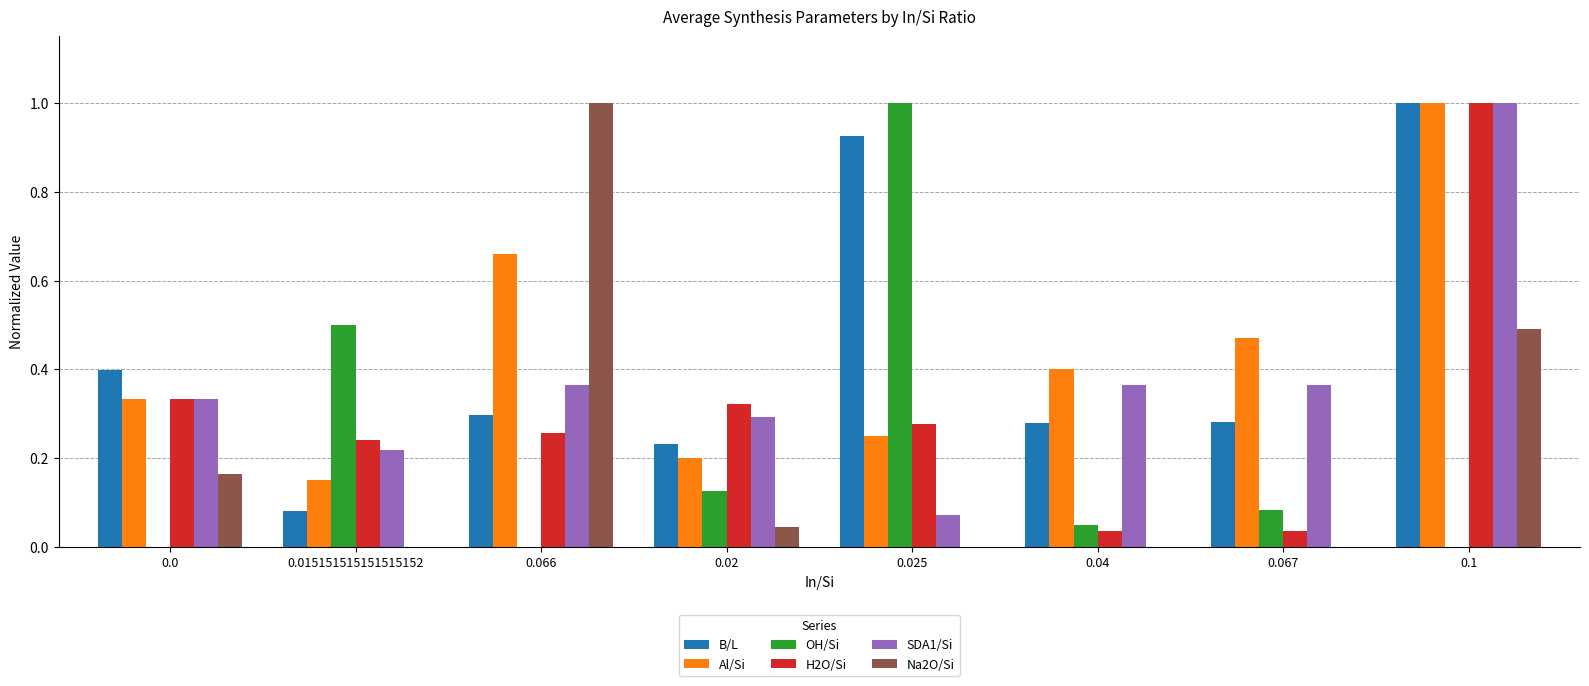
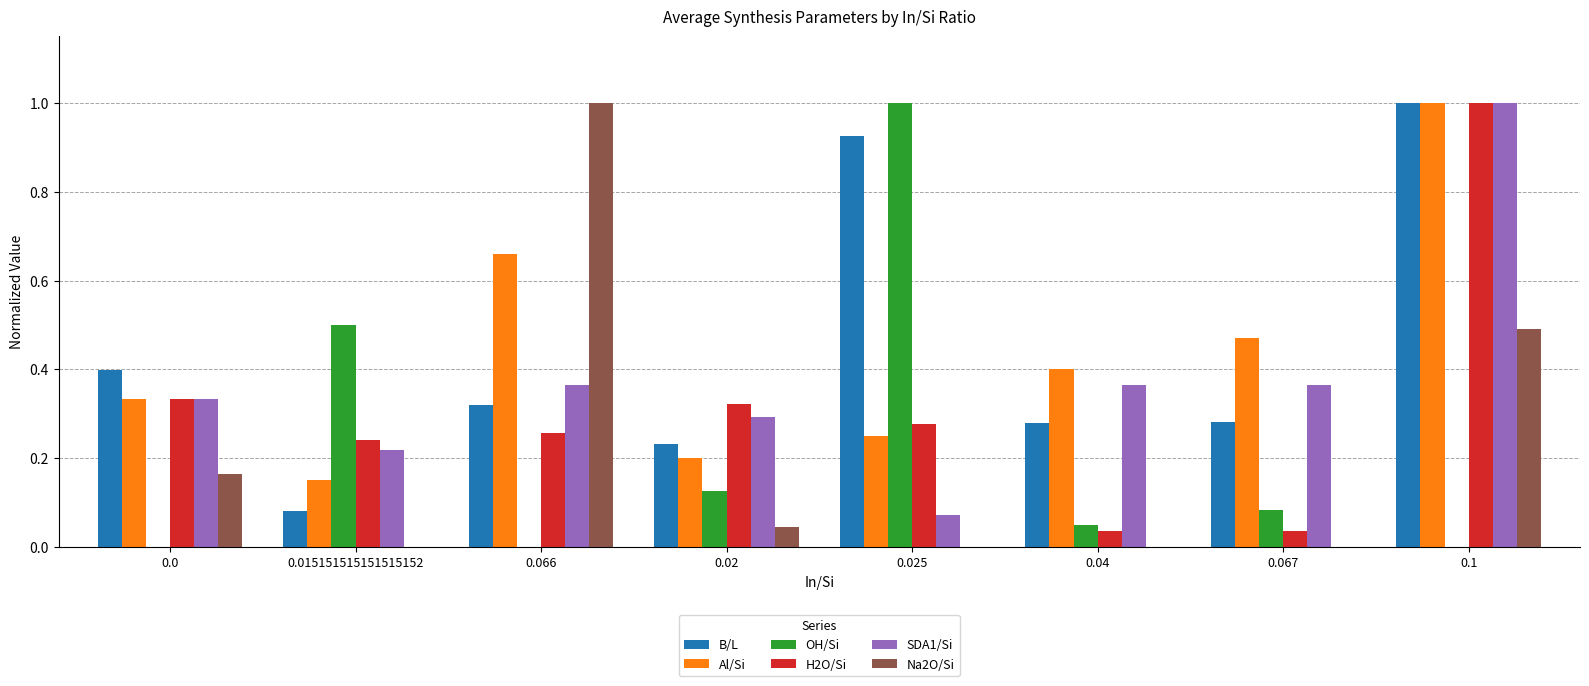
  {
    "B/L": {
      "0.0": 0.40,
      "0.015151515151515152": 0.08,
-     "0.066": 0.30,
+     "0.066": 0.32,
      "0.02": 0.23,
      "0.025": 0.93,
      "0.04": 0.28,
      "0.067": 0.28,
      "0.1": 1.00
    },
    "Al/Si": {
      "0.0": 0.33,
      "0.015151515151515152": 0.15,
      "0.066": 0.66,
      "0.02": 0.20,
      "0.025": 0.25,
      "0.04": 0.40,
      "0.067": 0.47,
      "0.1": 1.00
    },
    "OH/Si": {
      "0.0": 0.00,
      "0.015151515151515152": 0.50,
      "0.066": 0.00,
      "0.02": 0.13,
      "0.025": 1.00,
      "0.04": 0.05,
      "0.067": 0.08,
      "0.1": 0.00
    },
    "H2O/Si": {
      "0.0": 0.33,
      "0.015151515151515152": 0.24,
      "0.066": 0.26,
      "0.02": 0.32,
      "0.025": 0.28,
      "0.04": 0.04,
      "0.067": 0.04,
      "0.1": 1.00
    },
    "SDA1/Si": {
      "0.0": 0.33,
      "0.015151515151515152": 0.22,
      "0.066": 0.36,
      "0.02": 0.29,
      "0.025": 0.07,
      "0.04": 0.36,
      "0.067": 0.36,
      "0.1": 1.00
    },
    "Na2O/Si": {
      "0.0": 0.16,
      "0.015151515151515152": 0.00,
      "0.066": 1.00,
      "0.02": 0.05,
      "0.025": 0.00,
      "0.04": 0.00,
      "0.067": 0.00,
      "0.1": 0.49
    }
  }
